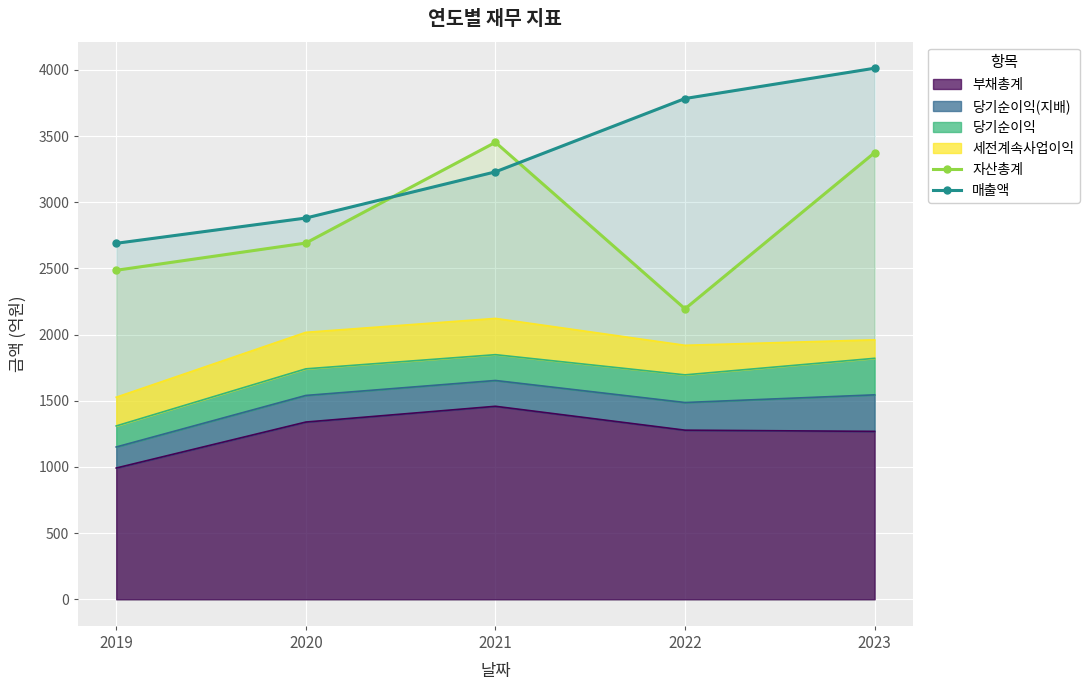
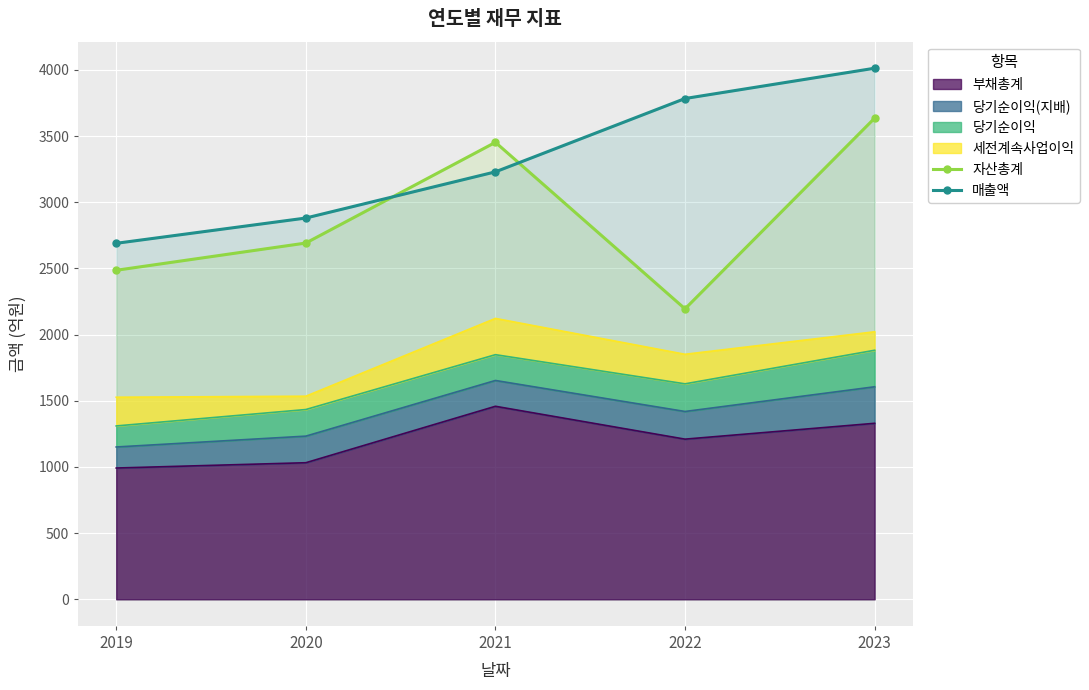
  {
    "부채총계": {
      "2019": 990,
-     "2020": 1340,
+     "2020": 1030,
      "2021": 1460,
-     "2022": 1280,
-     "2023": 1270
+     "2022": 1210,
+     "2023": 1330
    },
    "세전계속사업이익": {
-     "2020": 280,
+     "2020": 100,
      "2022": 220,
      "2023": 140
    },
    "자산총계": {
      "2019": 2490,
      "2020": 2690,
      "2021": 3450,
      "2022": 2190,
-     "2023": 3380
+     "2023": 3640
    }
  }
